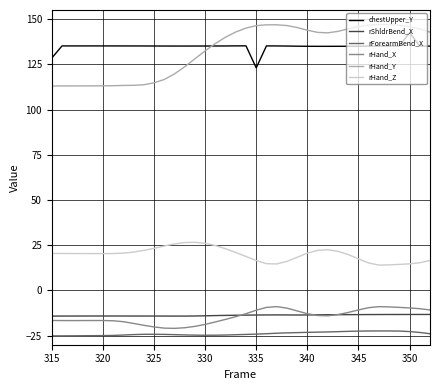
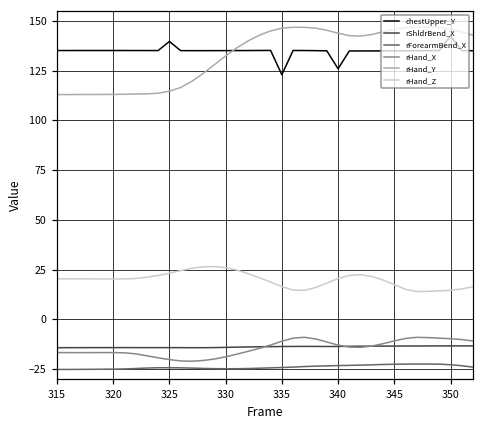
  {
    "chestUpper_Y": {
-     "315": 128,
+     "315": 135,
      "320": 135,
-     "325": 135,
+     "325": 140,
      "330": 135,
      "335": 123,
-     "340": 135
+     "340": 126
    }
  }
